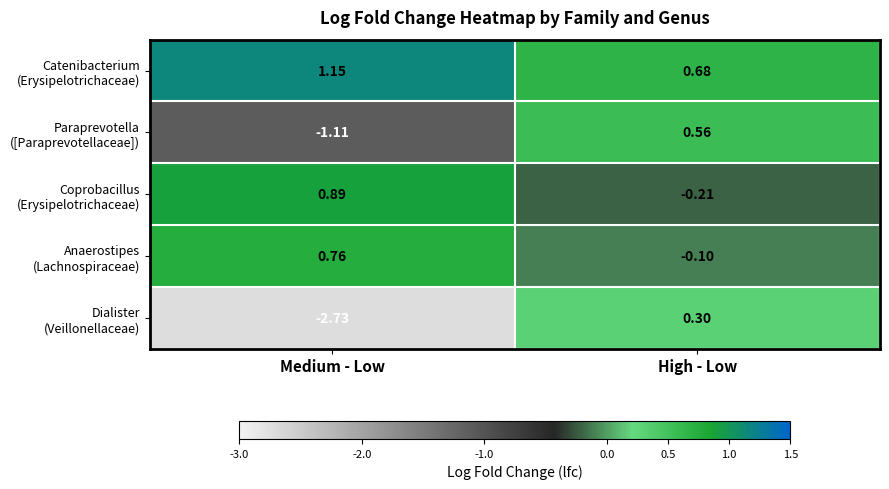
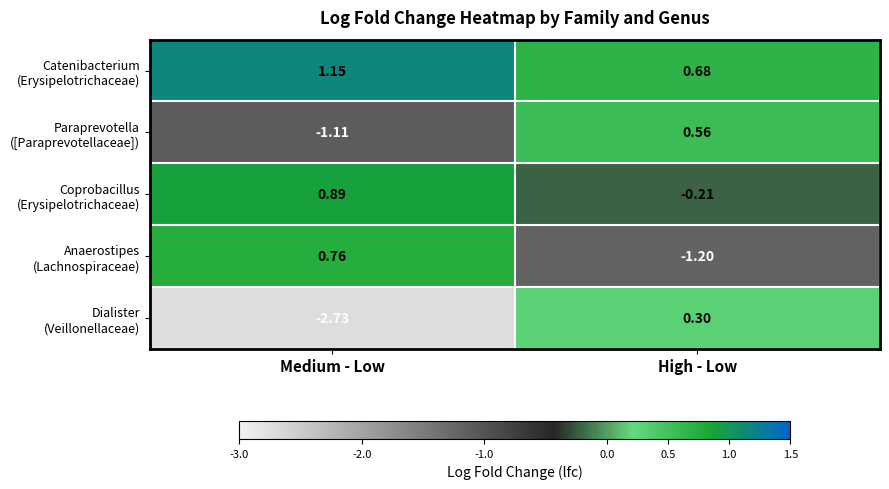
  {
    "Catenibacterium (Erysipelotrichaceae)": {
      "Medium - Low": 1.15,
      "High - Low": 0.68
    },
    "Paraprevotella ([Paraprevotellaceae])": {
      "Medium - Low": -1.11,
      "High - Low": 0.56
    },
    "Coprobacillus (Erysipelotrichaceae)": {
      "Medium - Low": 0.89,
      "High - Low": -0.21
    },
    "Anaerostipes (Lachnospiraceae)": {
      "Medium - Low": 0.76,
-     "High - Low": -0.10
+     "High - Low": -1.20
    },
    "Dialister (Veillonellaceae)": {
      "High - Low": 0.30
    }
  }
